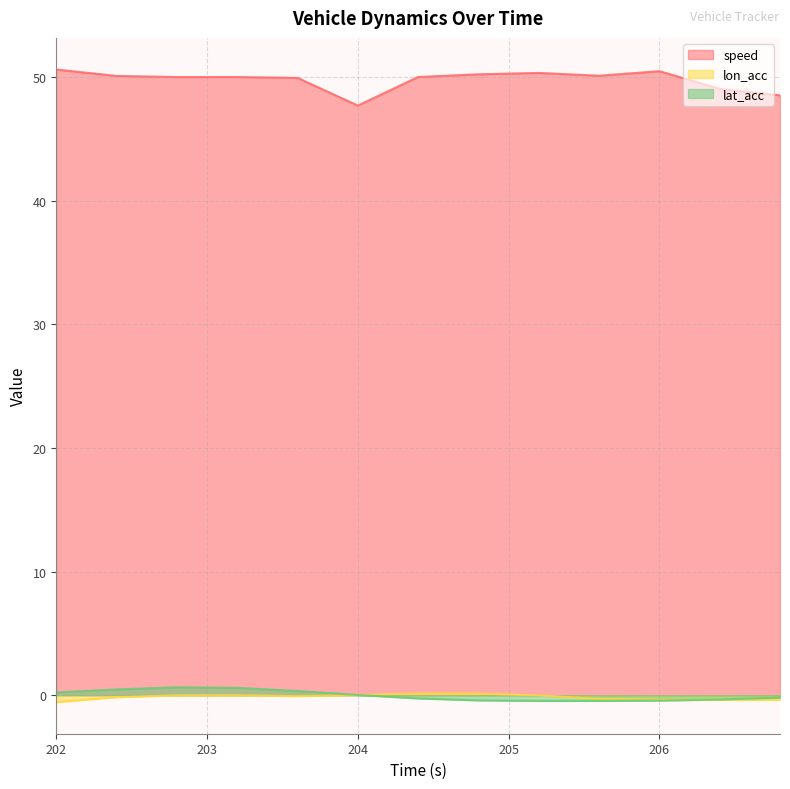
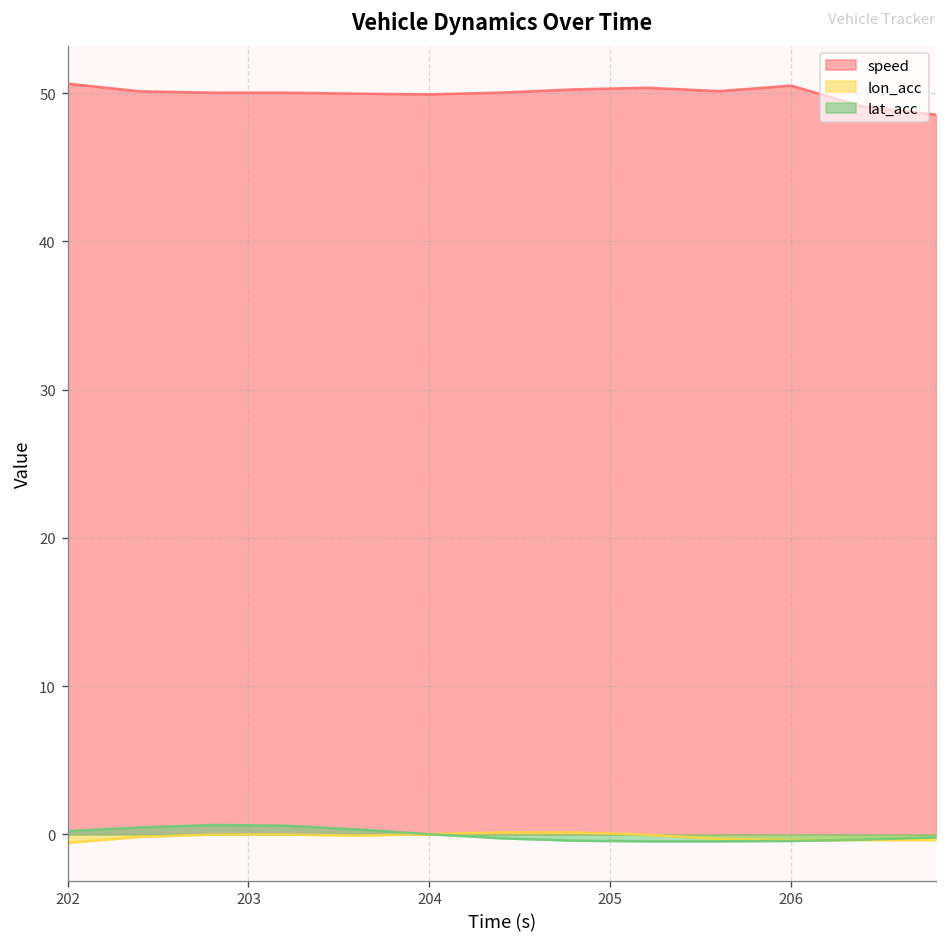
  {
    "speed": {
      "202": 50.6,
-     "204": 47.7,
+     "204": 49.9,
      "206": 50.5
    }
  }
